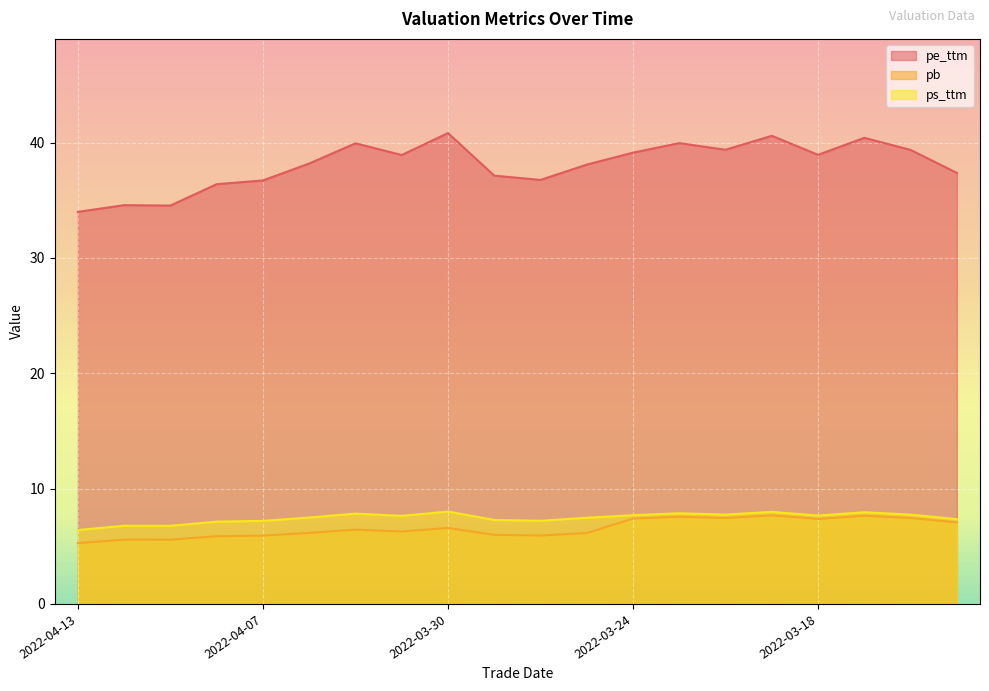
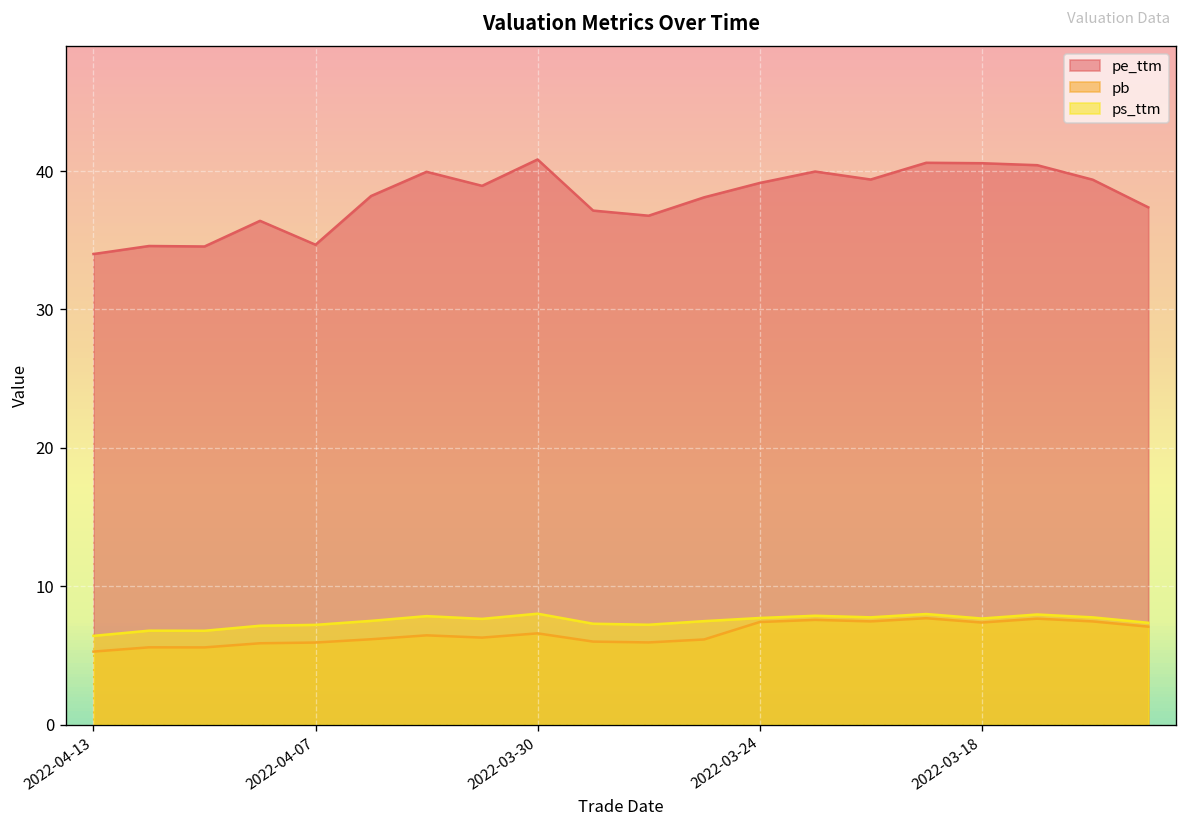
  {
    "pe_ttm": {
      "2022-04-13": 34.0,
-     "2022-04-07": 36.7,
+     "2022-04-07": 34.7,
      "2022-03-30": 40.8,
      "2022-03-24": 39.1,
-     "2022-03-18": 38.9
+     "2022-03-18": 40.6
    }
  }
